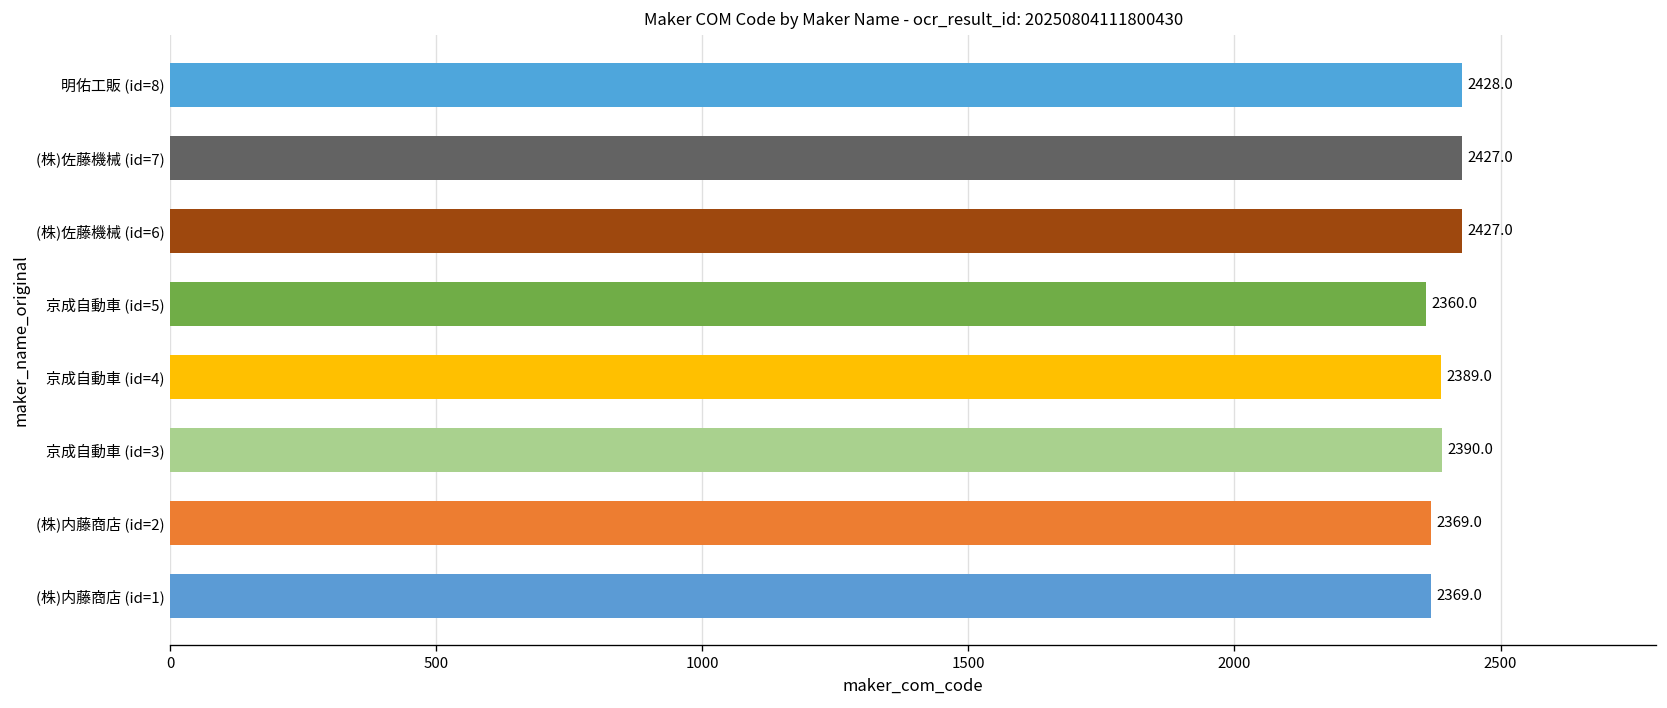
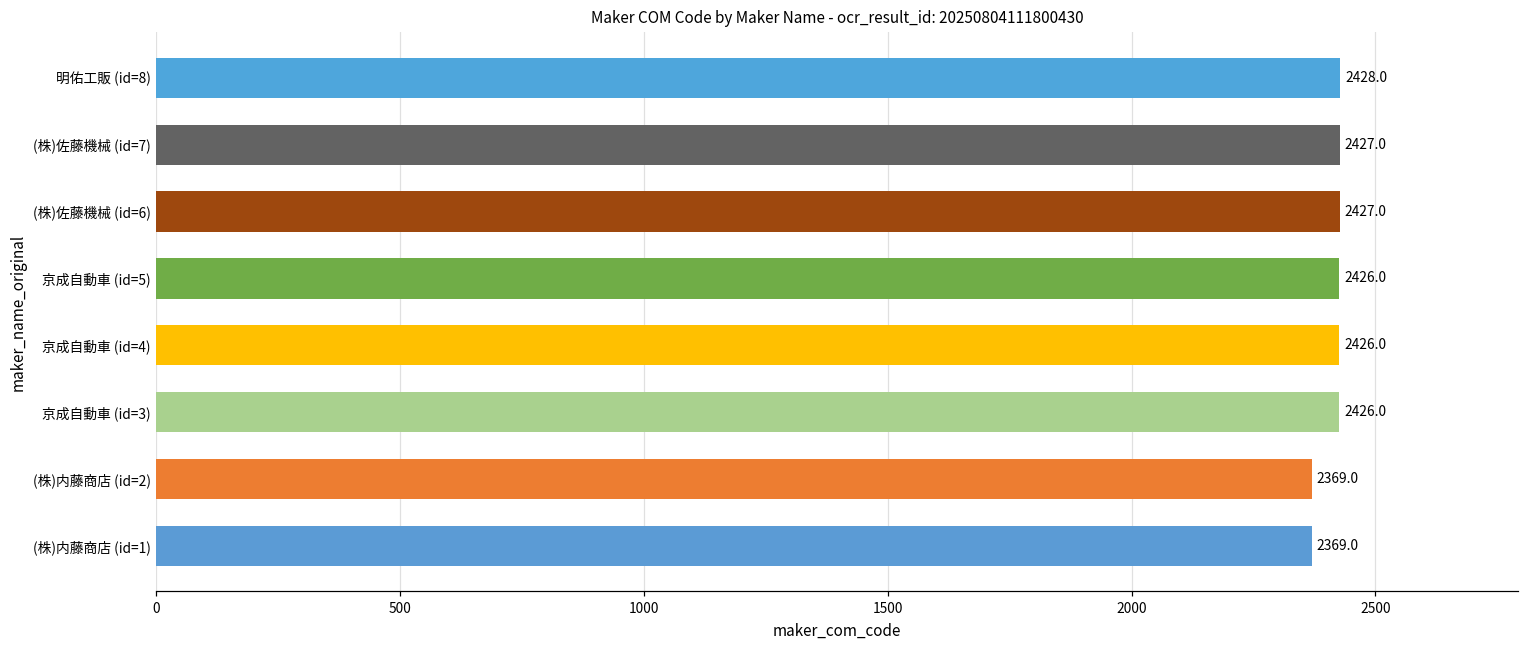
  {
    "明佑工販 (id=8)": 2428.0,
    "(株)佐藤機械 (id=7)": 2427.0,
    "(株)佐藤機械 (id=6)": 2427.0,
-   "京成自動車 (id=5)": 2360.0,
-   "京成自動車 (id=4)": 2389.0,
-   "京成自動車 (id=3)": 2390.0,
+   "京成自動車 (id=5)": 2426.0,
+   "京成自動車 (id=4)": 2426.0,
+   "京成自動車 (id=3)": 2426.0,
    "(株)内藤商店 (id=2)": 2369.0,
    "(株)内藤商店 (id=1)": 2369.0
  }
